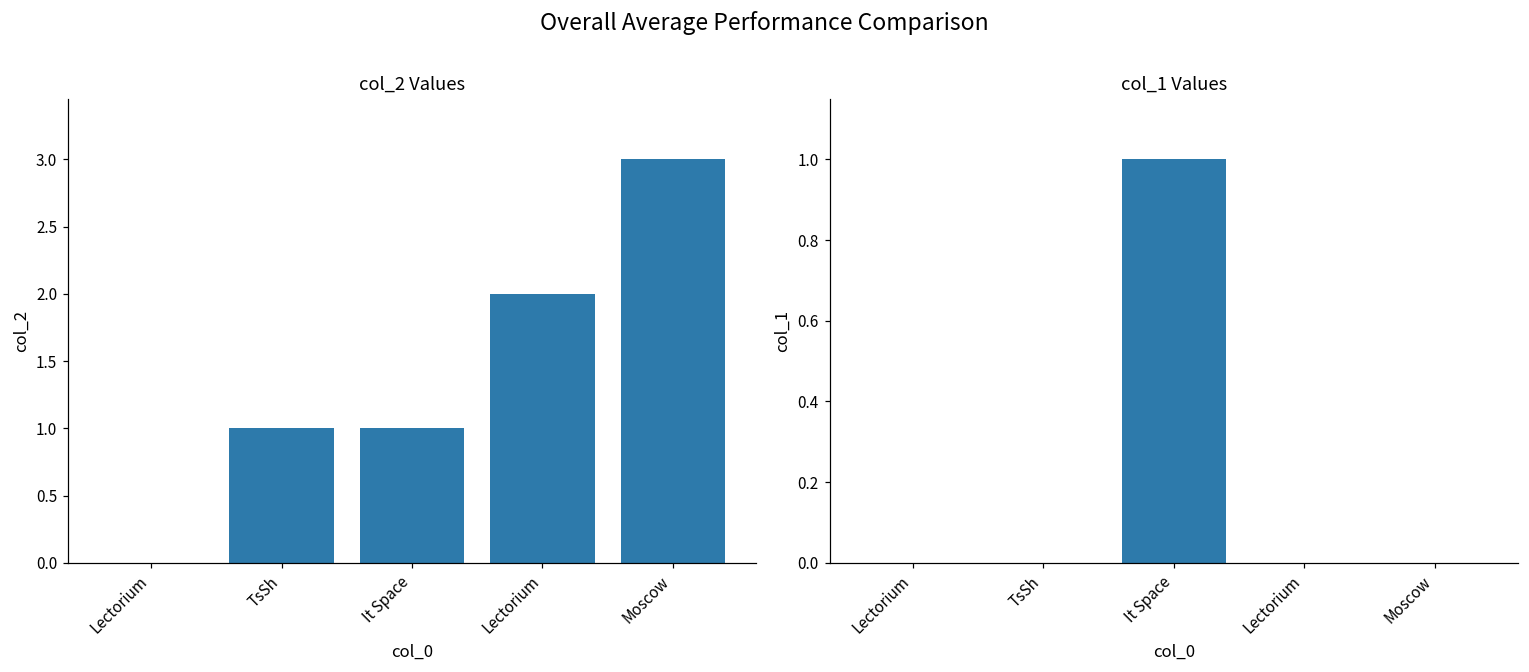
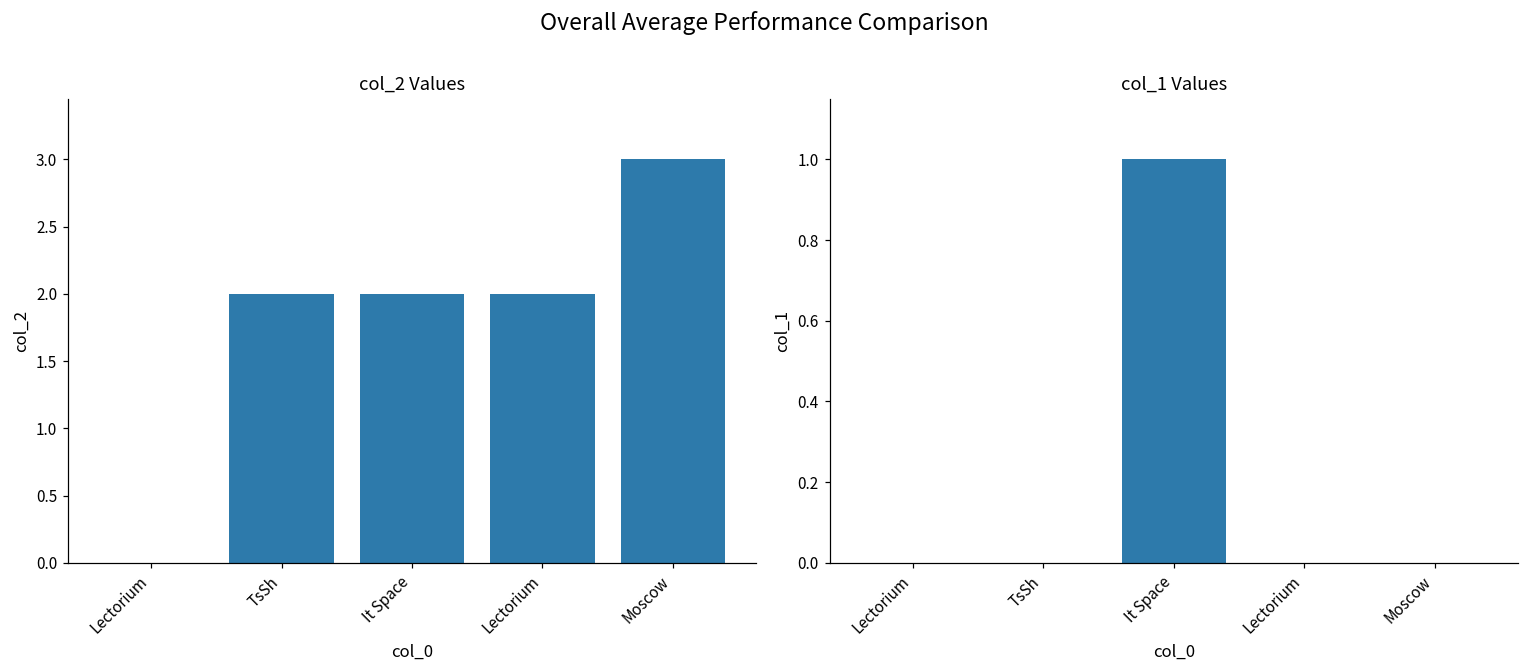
  {
    "col_2 Values": {
-     "TsSh": 1,
-     "It Space": 1,
+     "TsSh": 2,
+     "It Space": 2,
      "Moscow": 3
    },
    "col_1 Values": {
      "TsSh": 0.00,
      "It Space": 1.00,
      "Moscow": 0.00
    }
  }
